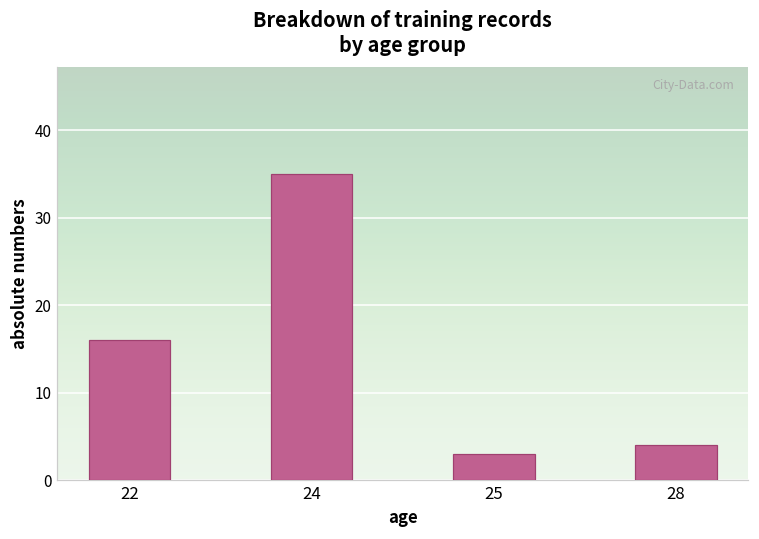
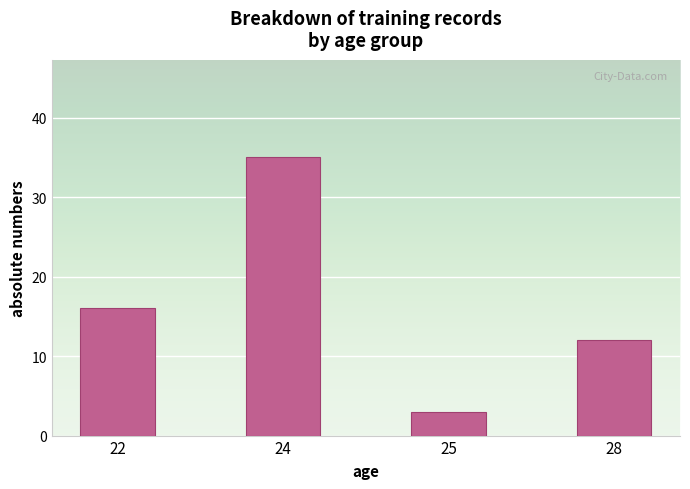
  {
    "22": 16,
    "24": 35,
    "25": 3,
-   "28": 4
+   "28": 12
  }
